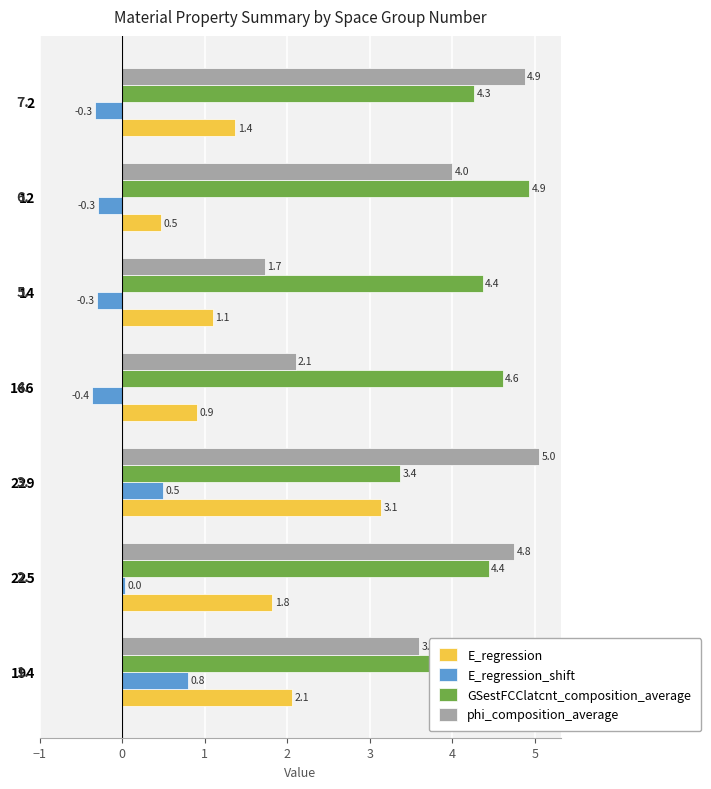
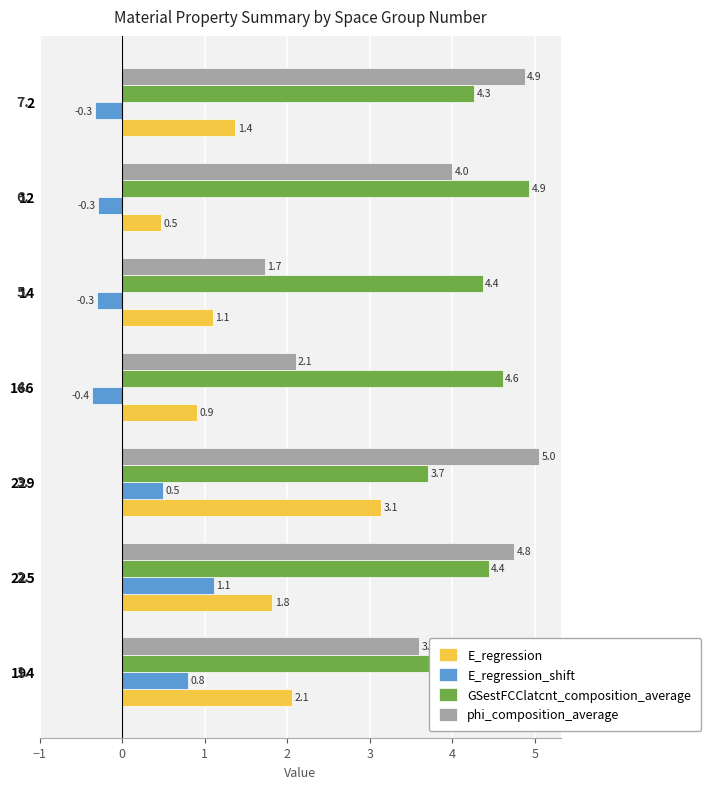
  {
    "E_regression": {
      "2": 1.4,
      "12": 0.5,
      "14": 1.1,
      "166": 0.9,
      "229": 3.1,
      "225": 1.8,
      "194": 2.1
    },
    "E_regression_shift": {
      "2": -0.3,
      "12": -0.3,
      "14": -0.3,
      "166": -0.4,
      "229": 0.5,
-     "225": 0.0,
+     "225": 1.1,
      "194": 0.8
    },
    "GSestFCClatcnt_composition_average": {
      "2": 4.3,
      "12": 4.9,
      "14": 4.4,
      "166": 4.6,
-     "229": 3.4,
+     "229": 3.7,
      "225": 4.4
    },
    "phi_composition_average": {
      "2": 4.9,
      "12": 4.0,
      "14": 1.7,
      "166": 2.1,
      "229": 5.0,
      "225": 4.8
    }
  }
